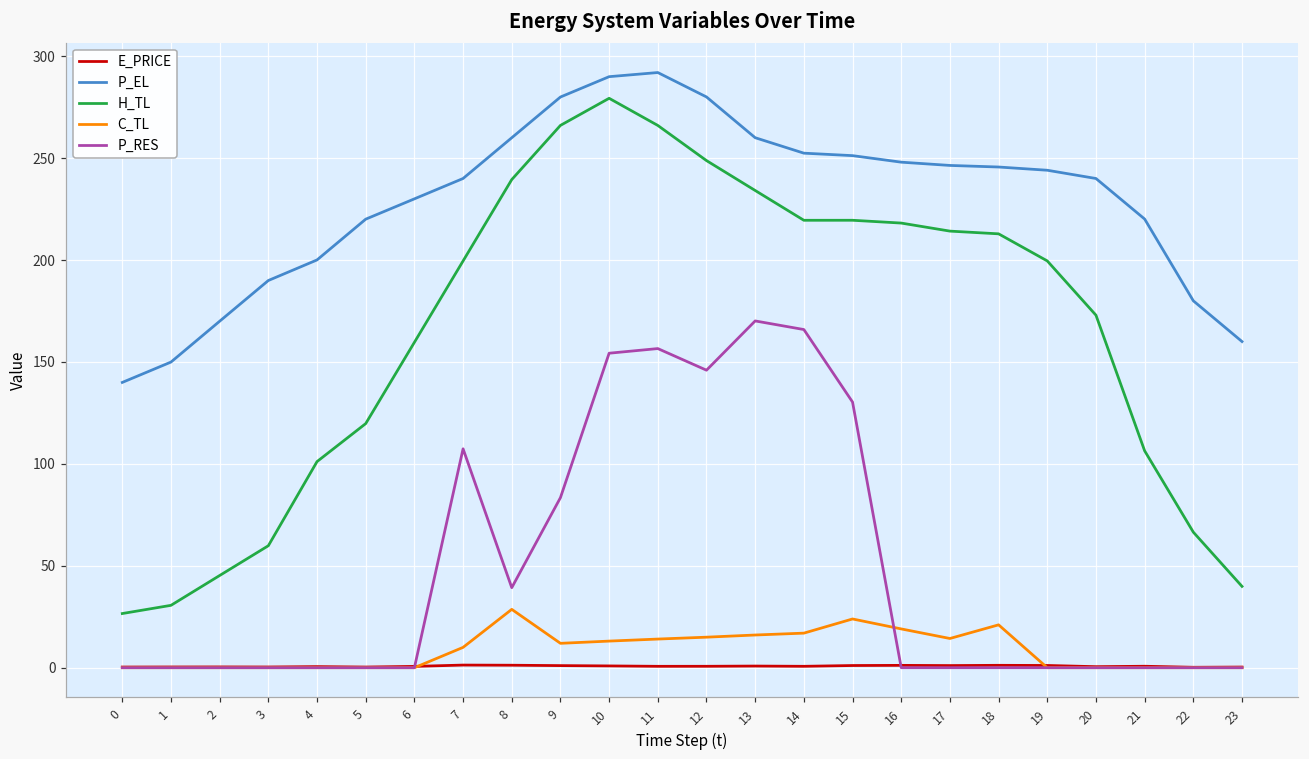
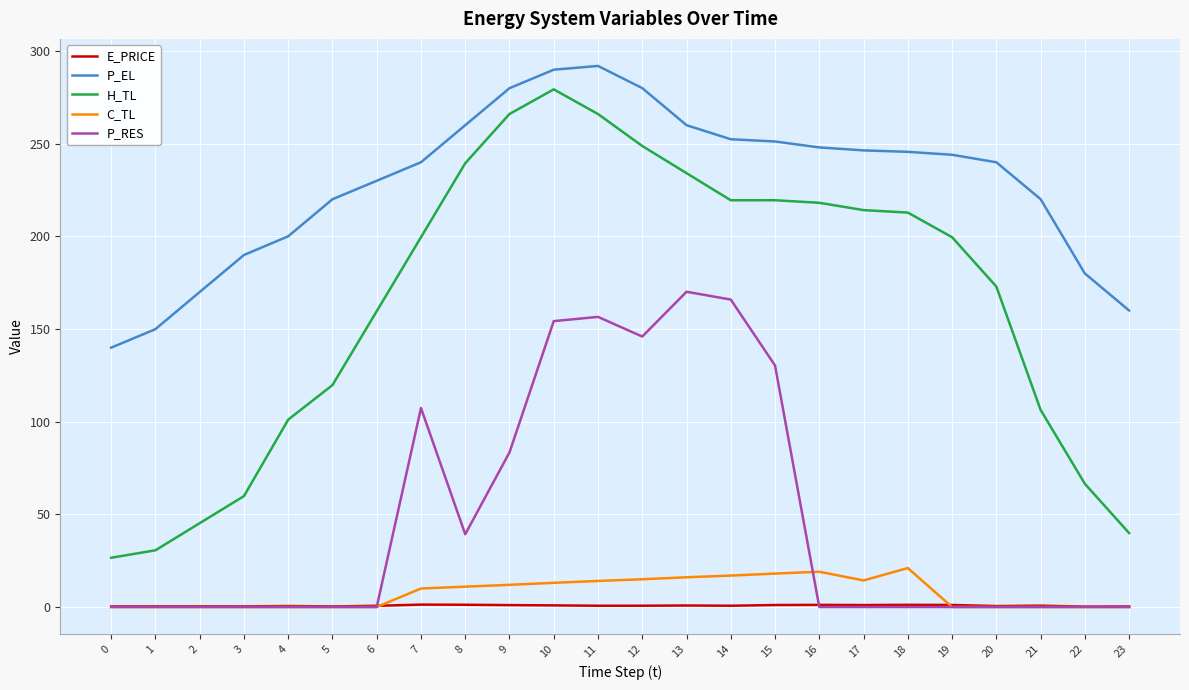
  {
    "E_PRICE": {
      "7": 1,
      "8": 1,
      "9": 1,
      "10": 1,
      "11": 1,
      "12": 1,
      "13": 1,
      "14": 1,
      "15": 1
    },
    "P_EL": {
      "0": 140,
      "1": 150,
      "2": 170,
      "3": 190,
      "4": 200,
      "5": 220,
      "6": 230,
      "7": 240,
      "8": 260,
      "9": 280,
      "10": 290,
      "11": 292,
      "12": 280,
      "13": 260,
      "14": 252,
      "15": 251,
      "16": 248,
      "17": 246,
      "18": 246,
      "19": 244,
      "20": 240,
      "21": 220,
      "22": 180,
      "23": 160
    },
    "H_TL": {
      "0": 27,
      "1": 31,
      "2": 45,
      "3": 60,
      "4": 101,
      "5": 120,
      "6": 160,
      "7": 200,
      "8": 239,
      "9": 266,
      "10": 279,
      "11": 266,
      "12": 249,
      "13": 234,
      "14": 219,
      "15": 220,
      "16": 218,
      "17": 214,
      "18": 213,
      "19": 200,
      "20": 173,
      "21": 106,
      "22": 66,
      "23": 40
    },
    "C_TL": {
      "7": 10,
-     "8": 29,
+     "8": 11,
      "9": 12,
      "10": 13,
      "11": 14,
      "12": 15,
      "13": 16,
      "14": 17,
-     "15": 24,
+     "15": 18,
      "16": 19,
      "17": 14,
      "18": 21
    },
    "P_RES": {
      "7": 107,
      "8": 39,
      "9": 83,
      "10": 154,
      "11": 157,
      "12": 146,
      "13": 170,
      "14": 166,
      "15": 130
    }
  }
